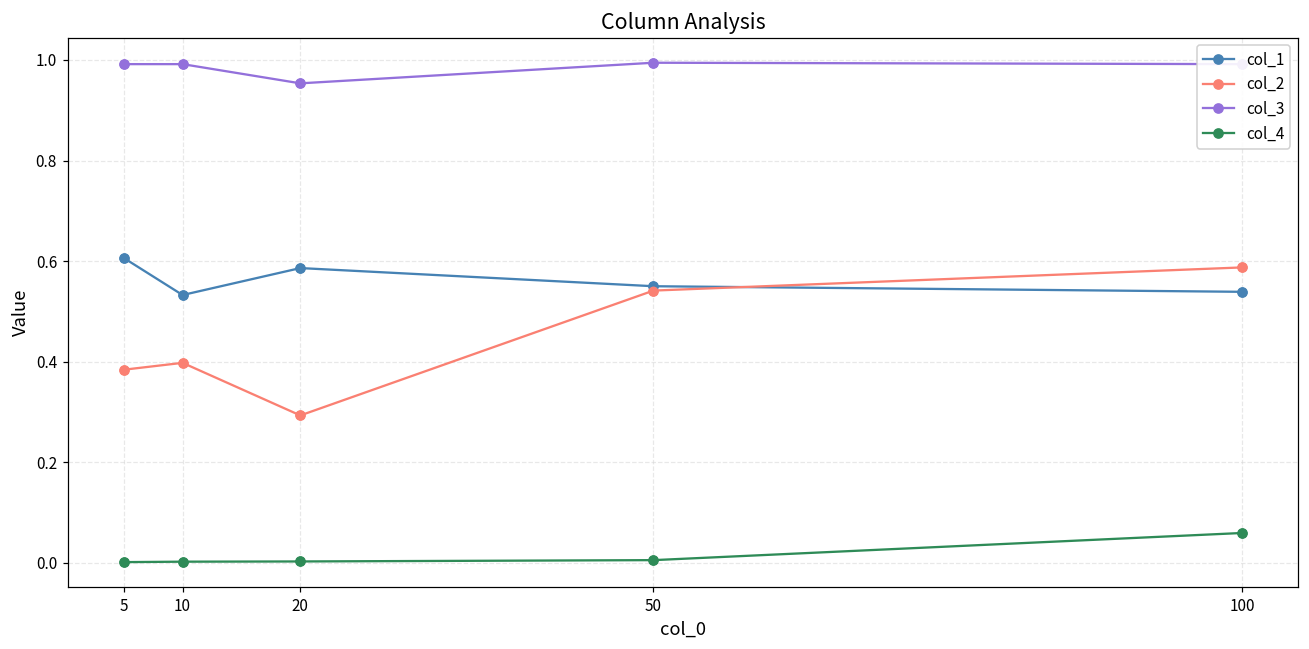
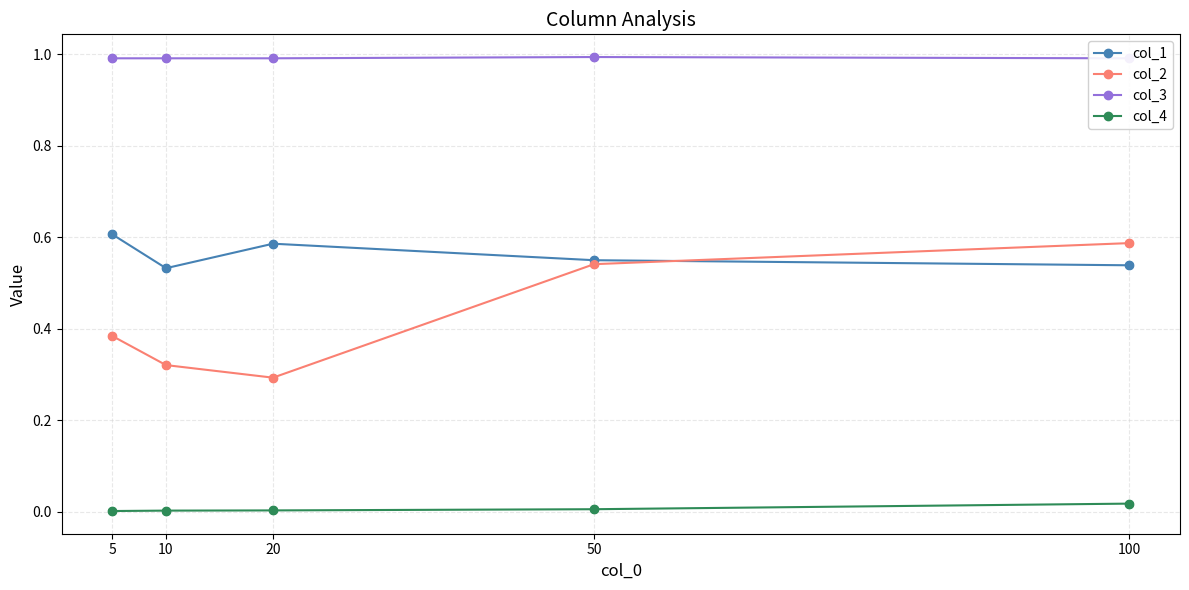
  {
    "col_1": {
      "5": 0.61,
      "10": 0.53,
      "20": 0.59,
      "50": 0.55,
      "100": 0.54
    },
    "col_2": {
      "5": 0.38,
-     "10": 0.40,
+     "10": 0.32,
      "20": 0.29,
      "50": 0.54,
      "100": 0.59
    },
    "col_3": {
      "5": 0.99,
      "10": 0.99,
-     "20": 0.95,
+     "20": 0.99,
      "50": 0.99
    },
    "col_4": {
      "5": 0.00,
      "10": 0.00,
      "20": 0.00,
      "50": 0.01,
-     "100": 0.06
+     "100": 0.02
    }
  }
